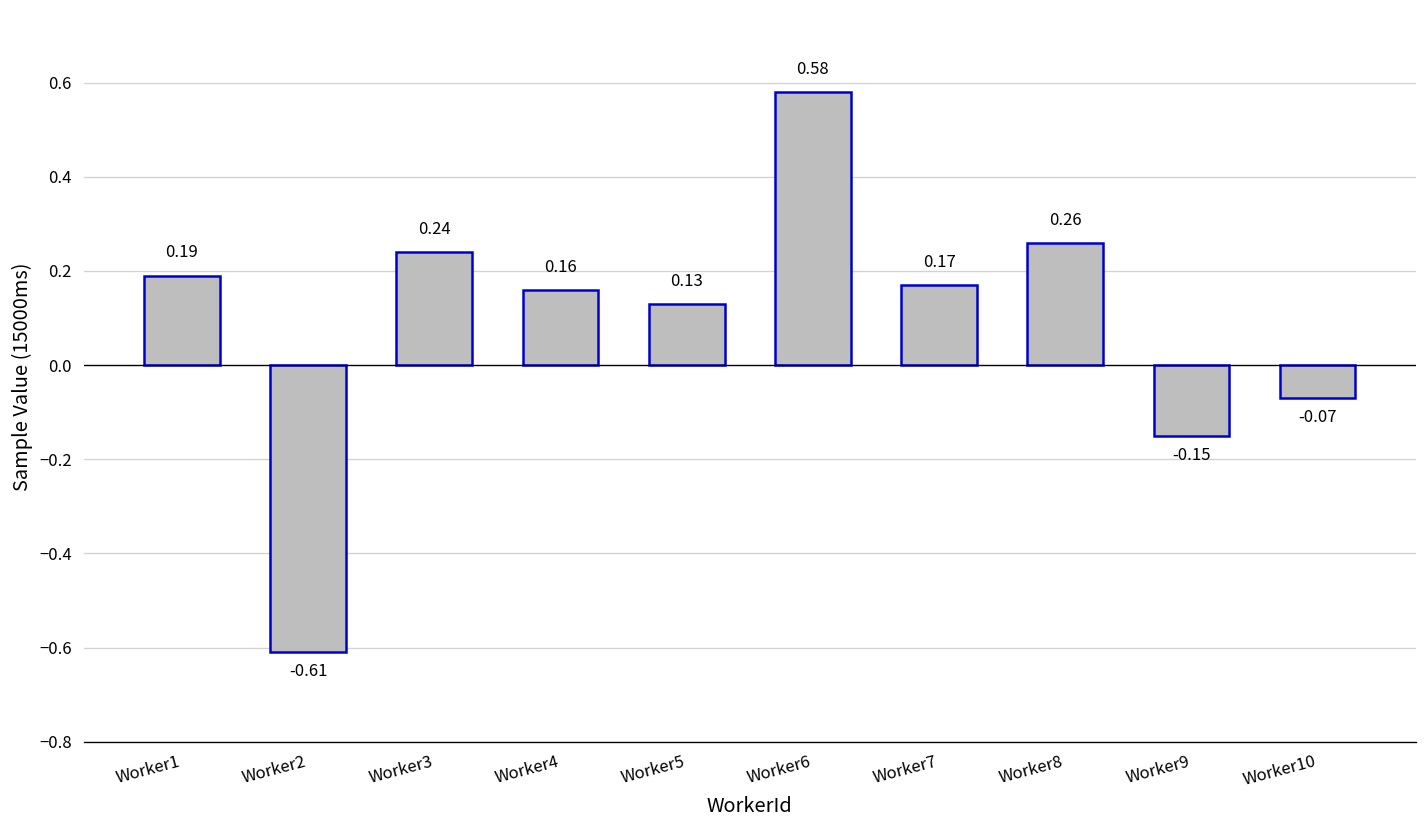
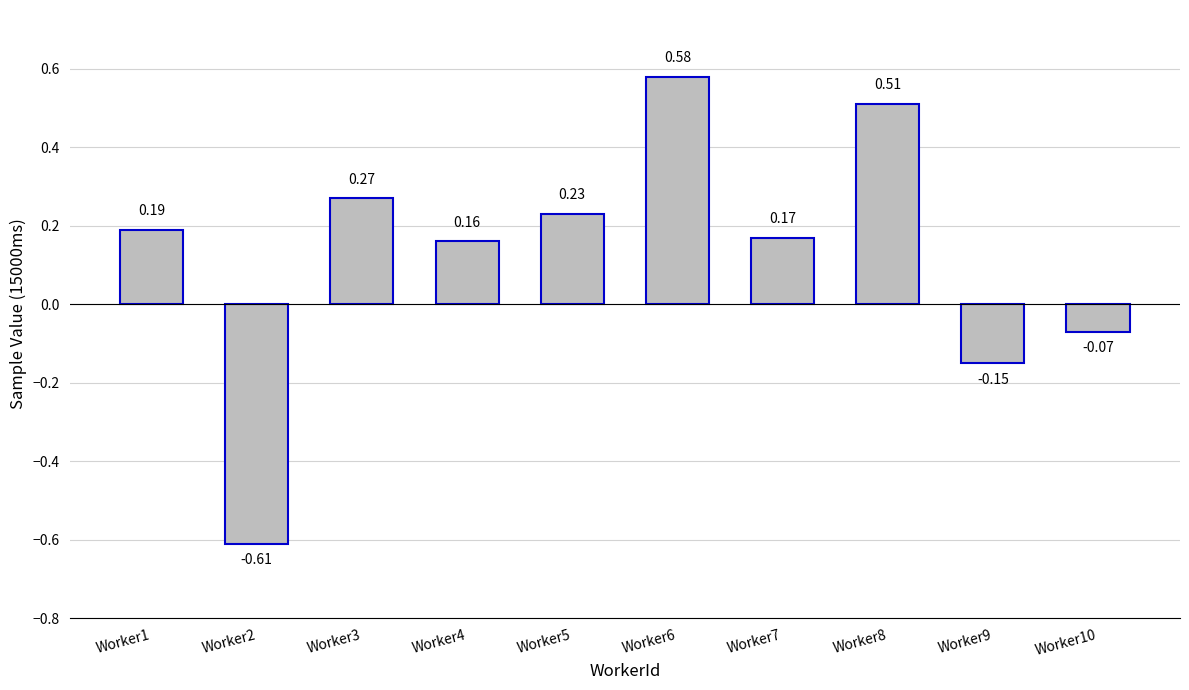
  {
    "Worker1": 0.19,
    "Worker2": -0.61,
-   "Worker3": 0.24,
+   "Worker3": 0.27,
    "Worker4": 0.16,
-   "Worker5": 0.13,
+   "Worker5": 0.23,
    "Worker6": 0.58,
    "Worker7": 0.17,
-   "Worker8": 0.26,
+   "Worker8": 0.51,
    "Worker9": -0.15,
    "Worker10": -0.07
  }
